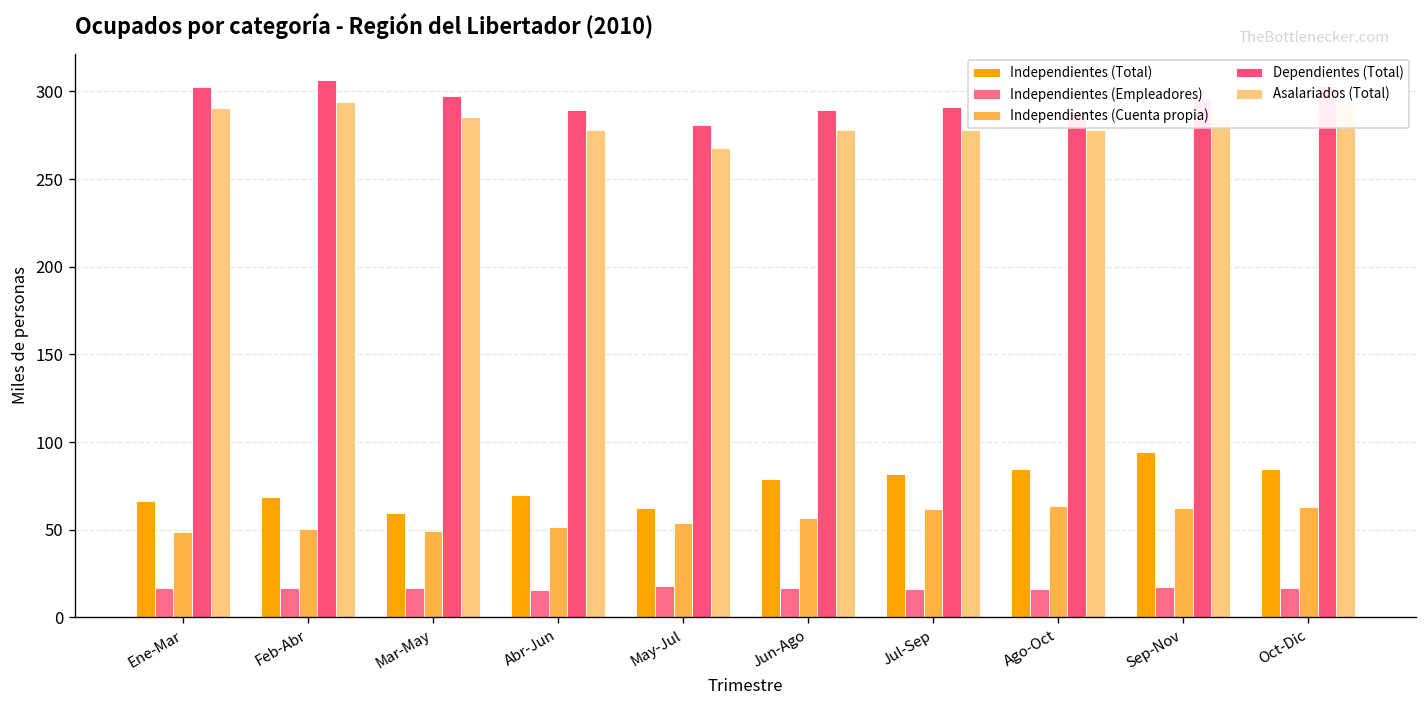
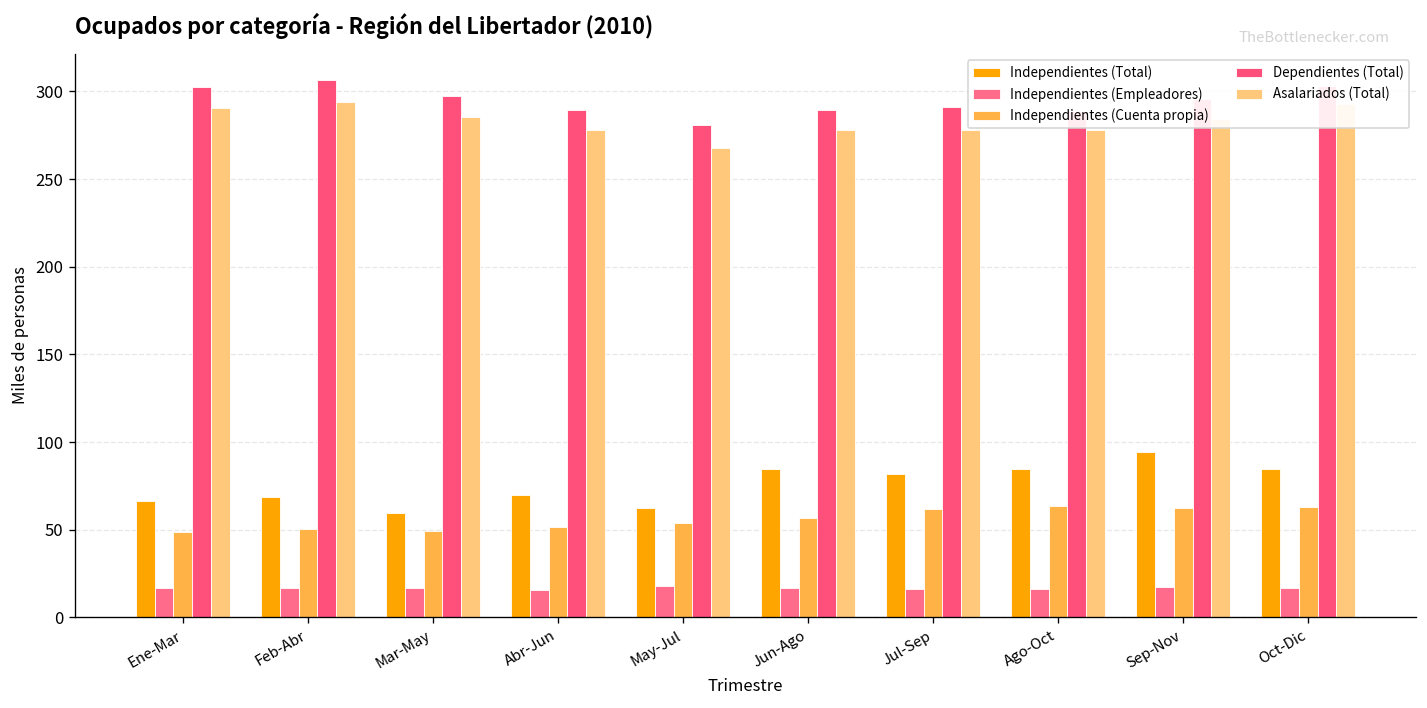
  {
    "Independientes (Total)": {
      "Ene-Mar": 66,
      "Feb-Abr": 69,
      "Mar-May": 59,
      "Abr-Jun": 70,
      "May-Jul": 62,
-     "Jun-Ago": 79,
+     "Jun-Ago": 85,
      "Jul-Sep": 82,
      "Ago-Oct": 85,
      "Sep-Nov": 95,
      "Oct-Dic": 85
    }
  }
